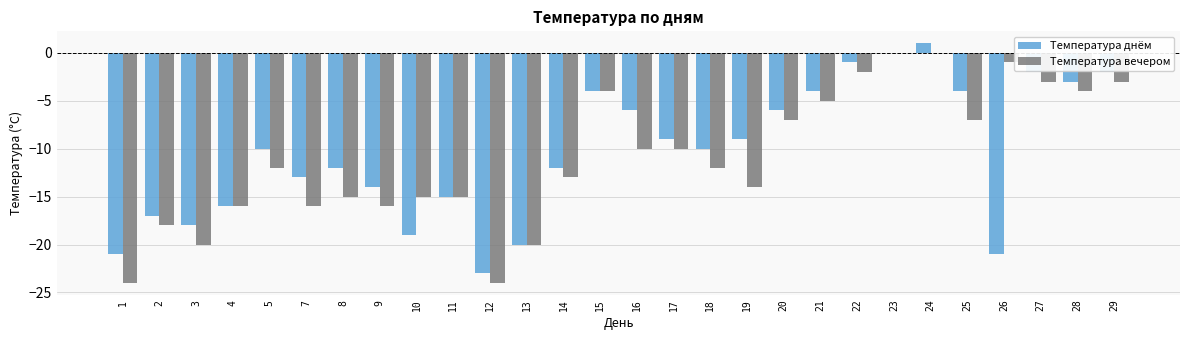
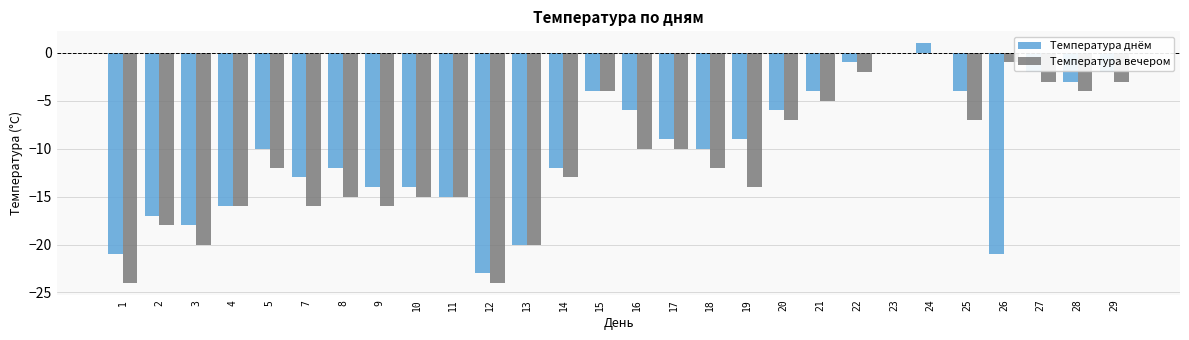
  {
    "Температура днём": {
      "1": -21,
      "2": -17,
      "3": -18,
      "4": -16,
      "5": -10,
      "7": -13,
      "8": -12,
      "9": -14,
-     "10": -19,
+     "10": -14,
      "11": -15,
      "12": -23,
      "13": -20,
      "14": -12,
      "15": -4,
      "16": -6,
      "17": -9,
      "18": -10,
      "19": -9,
      "20": -6,
      "21": -4,
      "22": -1,
      "23": 0,
      "24": 1,
      "25": -4,
      "26": -21,
      "27": -2,
      "28": -3,
      "29": -2
    },
    "Температура вечером": {
      "1": -24,
      "2": -18,
      "3": -20,
      "4": -16,
      "5": -12,
      "7": -16,
      "8": -15,
      "9": -16,
      "10": -15,
      "11": -15,
      "12": -24,
      "13": -20,
      "14": -13,
      "15": -4,
      "16": -10,
      "17": -10,
      "18": -12,
      "19": -14,
      "20": -7,
      "21": -5,
      "22": -2,
      "23": 0,
      "24": 0,
      "25": -7,
      "26": -1,
      "27": -3,
      "28": -4,
      "29": -3
    }
  }
